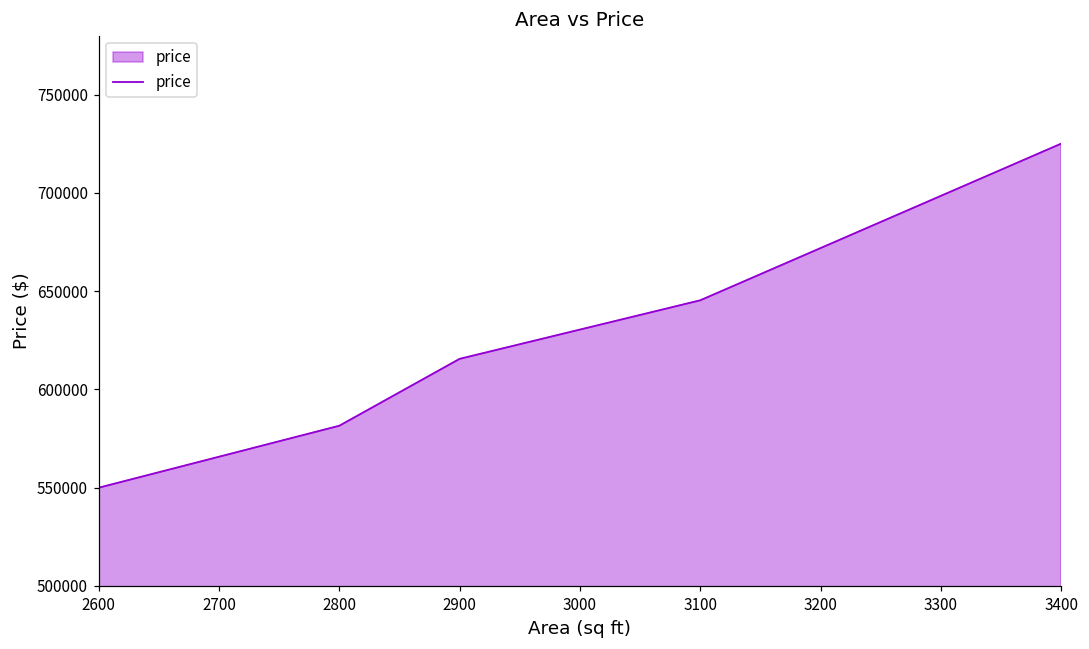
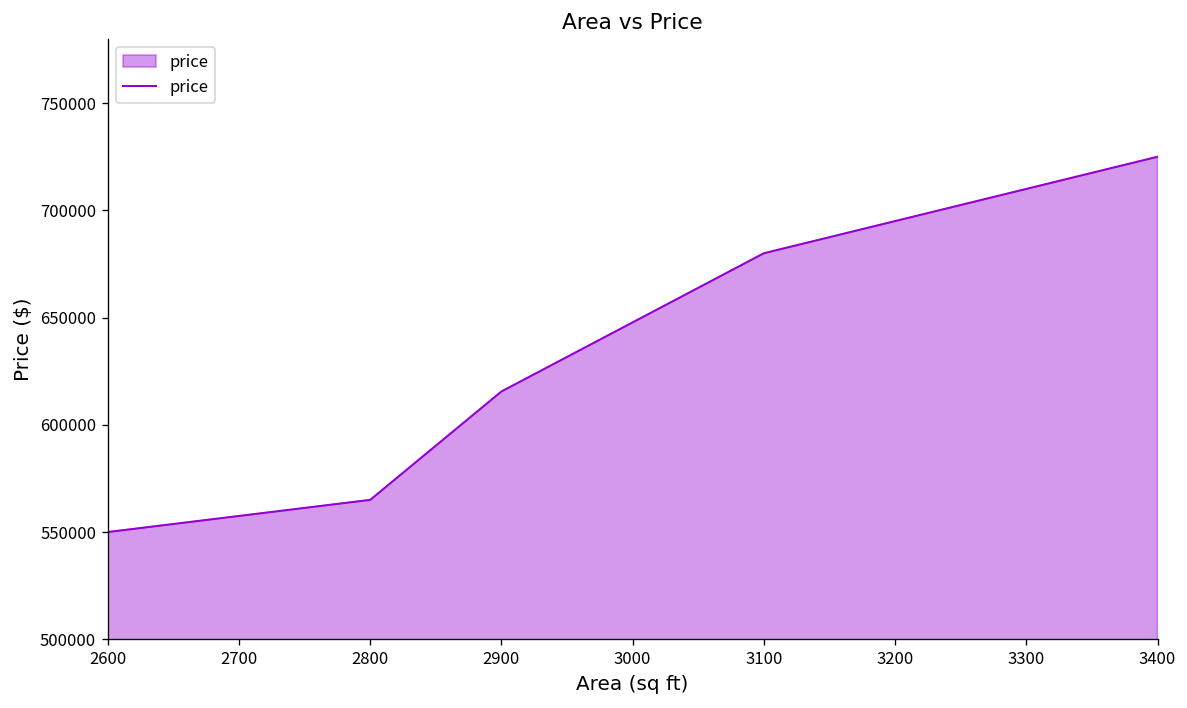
  {
    "2600": 550000,
-   "2800": 582000,
+   "2800": 565000,
    "2900": 616000,
-   "3100": 645000,
+   "3100": 680000,
    "3400": 725000
  }
